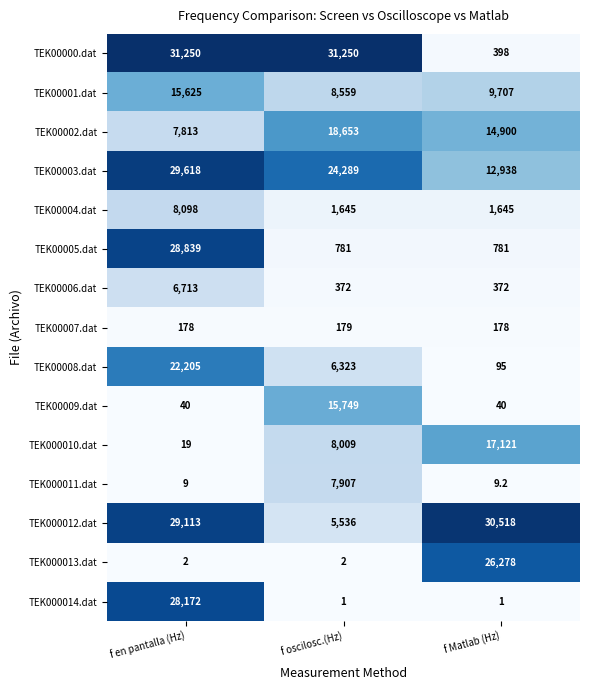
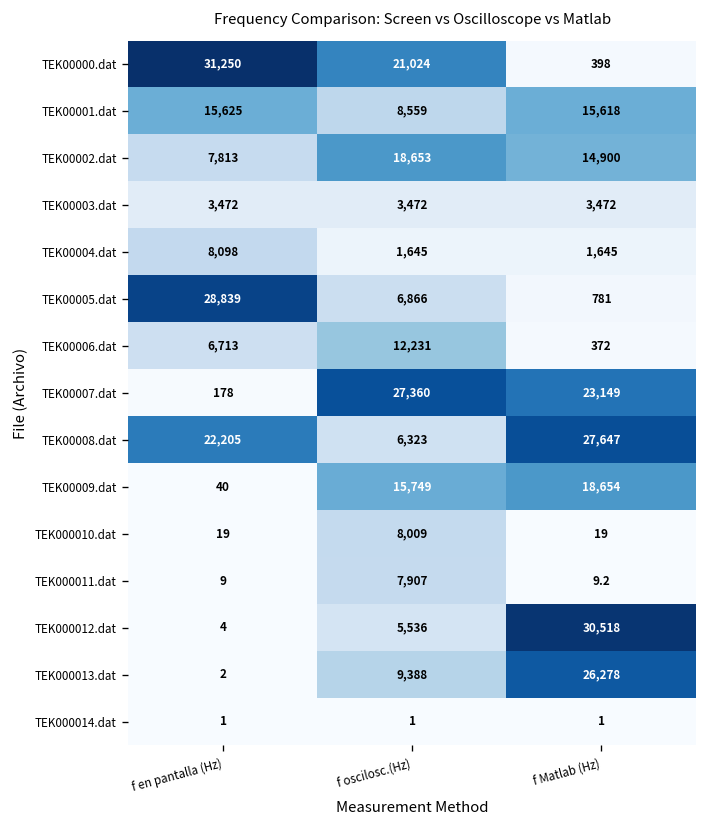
  {
    "TEK00000.dat": {
      "f en pantalla (Hz)": "31,250",
-     "f oscilosc.(Hz)": "31,250",
+     "f oscilosc.(Hz)": "21,024",
      "f Matlab (Hz)": "398"
    },
    "TEK00001.dat": {
      "f en pantalla (Hz)": "15,625",
      "f oscilosc.(Hz)": "8,559",
-     "f Matlab (Hz)": "9,707"
+     "f Matlab (Hz)": "15,618"
    },
    "TEK00002.dat": {
      "f en pantalla (Hz)": "7,813",
      "f oscilosc.(Hz)": "18,653",
      "f Matlab (Hz)": "14,900"
    },
    "TEK00003.dat": {
-     "f en pantalla (Hz)": "29,618",
-     "f oscilosc.(Hz)": "24,289",
-     "f Matlab (Hz)": "12,938"
+     "f en pantalla (Hz)": "3,472",
+     "f oscilosc.(Hz)": "3,472",
+     "f Matlab (Hz)": "3,472"
    },
    "TEK00004.dat": {
      "f en pantalla (Hz)": "8,098",
      "f oscilosc.(Hz)": "1,645",
      "f Matlab (Hz)": "1,645"
    },
    "TEK00005.dat": {
      "f en pantalla (Hz)": "28,839",
-     "f oscilosc.(Hz)": "781",
+     "f oscilosc.(Hz)": "6,866",
      "f Matlab (Hz)": "781"
    },
    "TEK00006.dat": {
      "f en pantalla (Hz)": "6,713",
-     "f oscilosc.(Hz)": "372",
+     "f oscilosc.(Hz)": "12,231",
      "f Matlab (Hz)": "372"
    },
    "TEK00007.dat": {
      "f en pantalla (Hz)": "178",
-     "f oscilosc.(Hz)": "179",
-     "f Matlab (Hz)": "178"
+     "f oscilosc.(Hz)": "27,360",
+     "f Matlab (Hz)": "23,149"
    },
    "TEK00008.dat": {
      "f en pantalla (Hz)": "22,205",
      "f oscilosc.(Hz)": "6,323",
-     "f Matlab (Hz)": "95"
+     "f Matlab (Hz)": "27,647"
    },
    "TEK00009.dat": {
      "f en pantalla (Hz)": "40",
      "f oscilosc.(Hz)": "15,749",
-     "f Matlab (Hz)": "40"
+     "f Matlab (Hz)": "18,654"
    },
    "TEK000010.dat": {
      "f en pantalla (Hz)": "19",
      "f oscilosc.(Hz)": "8,009",
-     "f Matlab (Hz)": "17,121"
+     "f Matlab (Hz)": "19"
    },
    "TEK000011.dat": {
      "f en pantalla (Hz)": "9",
      "f oscilosc.(Hz)": "7,907",
      "f Matlab (Hz)": "9.2"
    },
    "TEK000012.dat": {
-     "f en pantalla (Hz)": "29,113",
+     "f en pantalla (Hz)": "4",
      "f oscilosc.(Hz)": "5,536",
      "f Matlab (Hz)": "30,518"
    },
    "TEK000013.dat": {
      "f en pantalla (Hz)": "2",
-     "f oscilosc.(Hz)": "2",
+     "f oscilosc.(Hz)": "9,388",
      "f Matlab (Hz)": "26,278"
    },
    "TEK000014.dat": {
-     "f en pantalla (Hz)": "28,172",
+     "f en pantalla (Hz)": "1",
      "f oscilosc.(Hz)": "1",
      "f Matlab (Hz)": "1"
    }
  }
